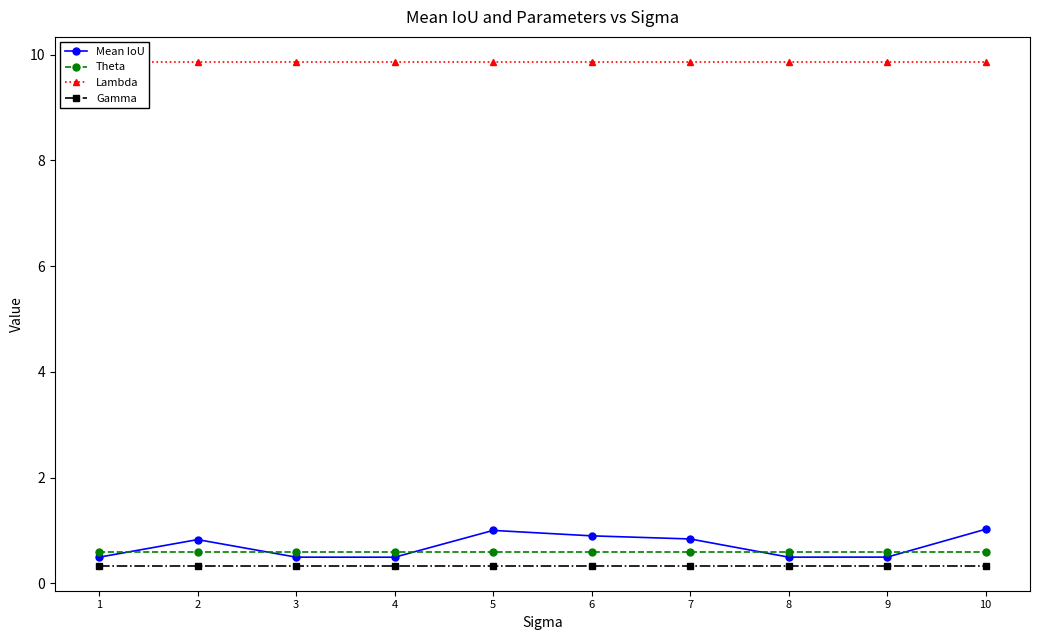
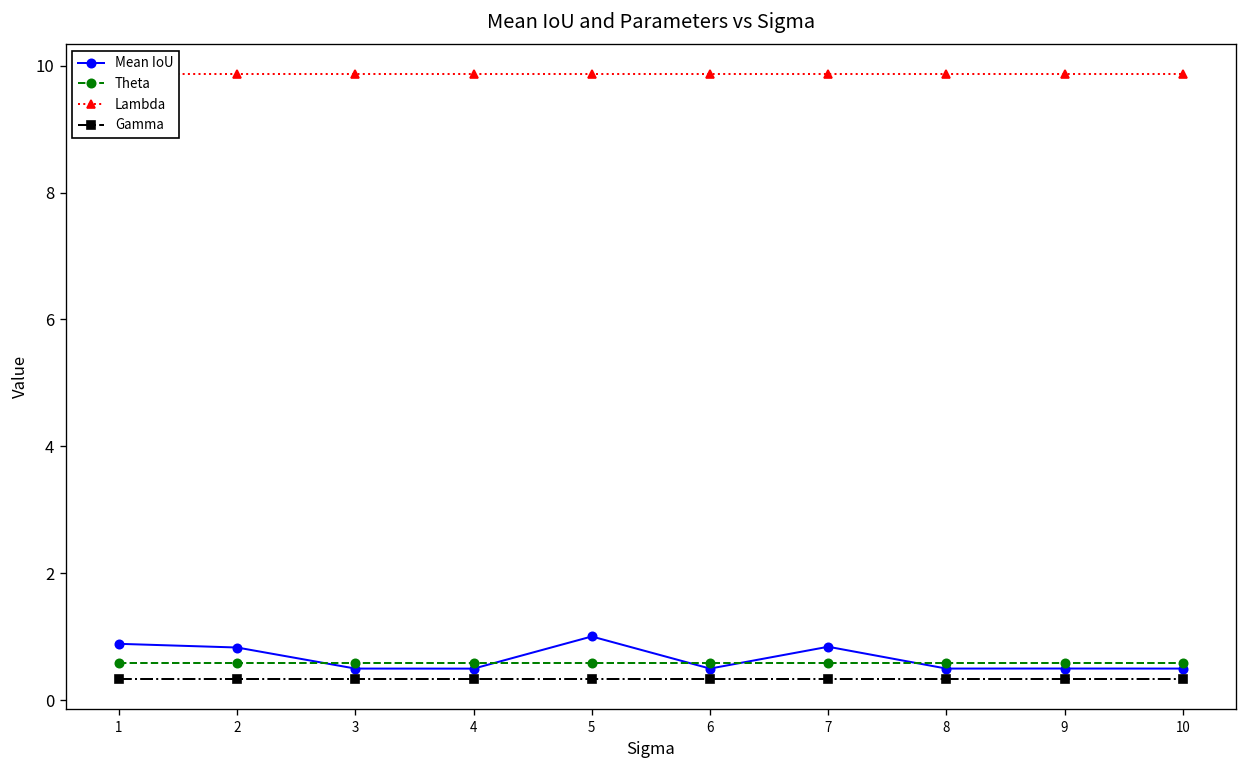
  {
    "Mean IoU": {
-     "1": 0.5,
+     "1": 0.9,
      "2": 0.8,
      "3": 0.5,
      "4": 0.5,
      "5": 1.0,
-     "6": 0.9,
+     "6": 0.5,
      "7": 0.8,
      "8": 0.5,
      "9": 0.5,
-     "10": 1.0
+     "10": 0.5
    },
    "Theta": {
      "1": 0.6,
      "2": 0.6,
      "3": 0.6,
      "4": 0.6,
      "5": 0.6,
      "6": 0.6,
      "7": 0.6,
      "8": 0.6,
      "9": 0.6,
      "10": 0.6
    },
    "Lambda": {
      "2": 9.9,
      "3": 9.9,
      "4": 9.9,
      "5": 9.9,
      "6": 9.9,
      "7": 9.9,
      "8": 9.9,
      "9": 9.9,
      "10": 9.9
    },
    "Gamma": {
      "1": 0.3,
      "2": 0.3,
      "3": 0.3,
      "4": 0.3,
      "5": 0.3,
      "6": 0.3,
      "7": 0.3,
      "8": 0.3,
      "9": 0.3,
      "10": 0.3
    }
  }
